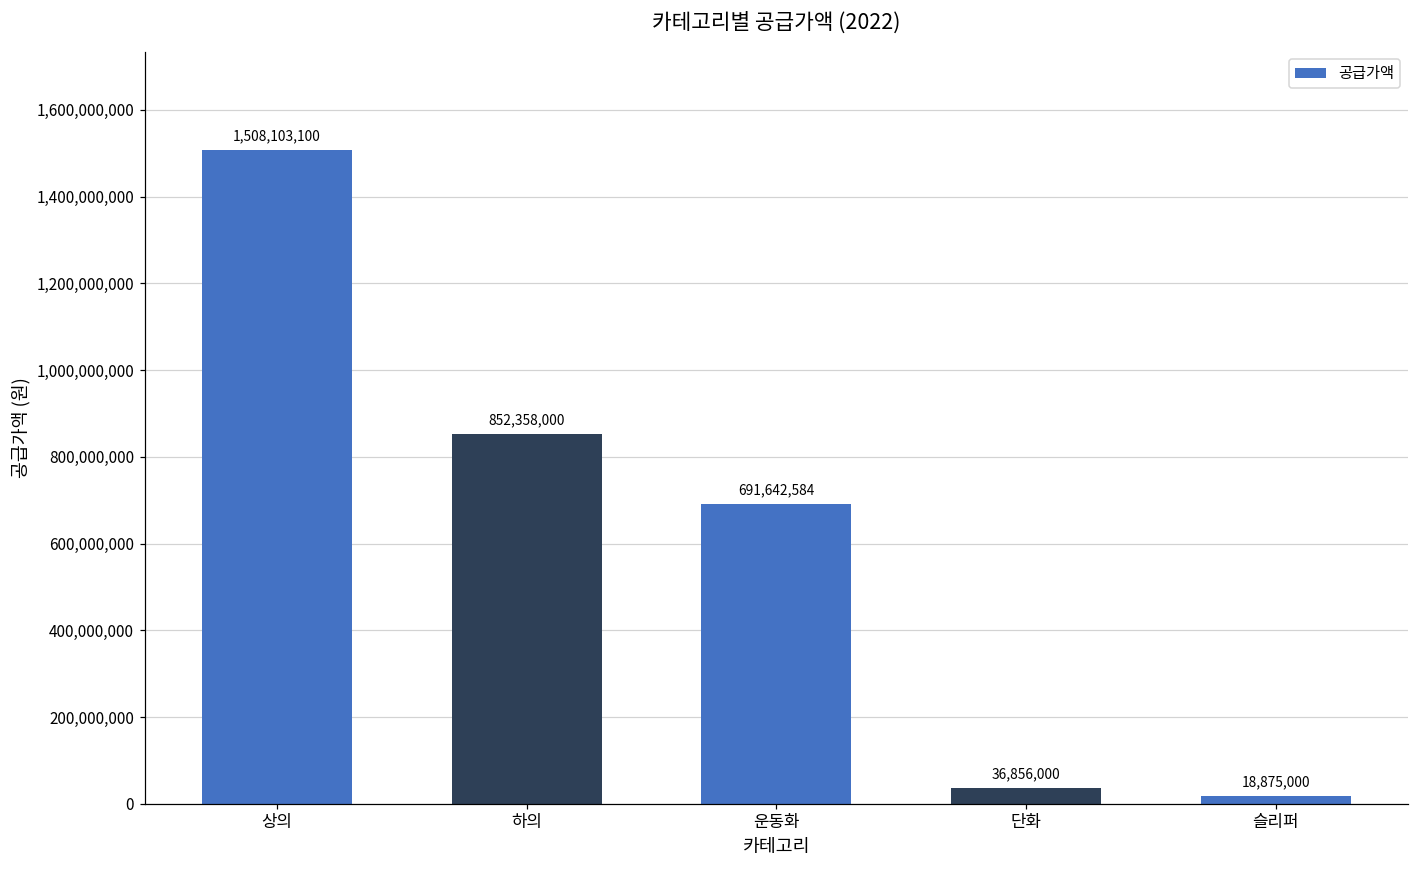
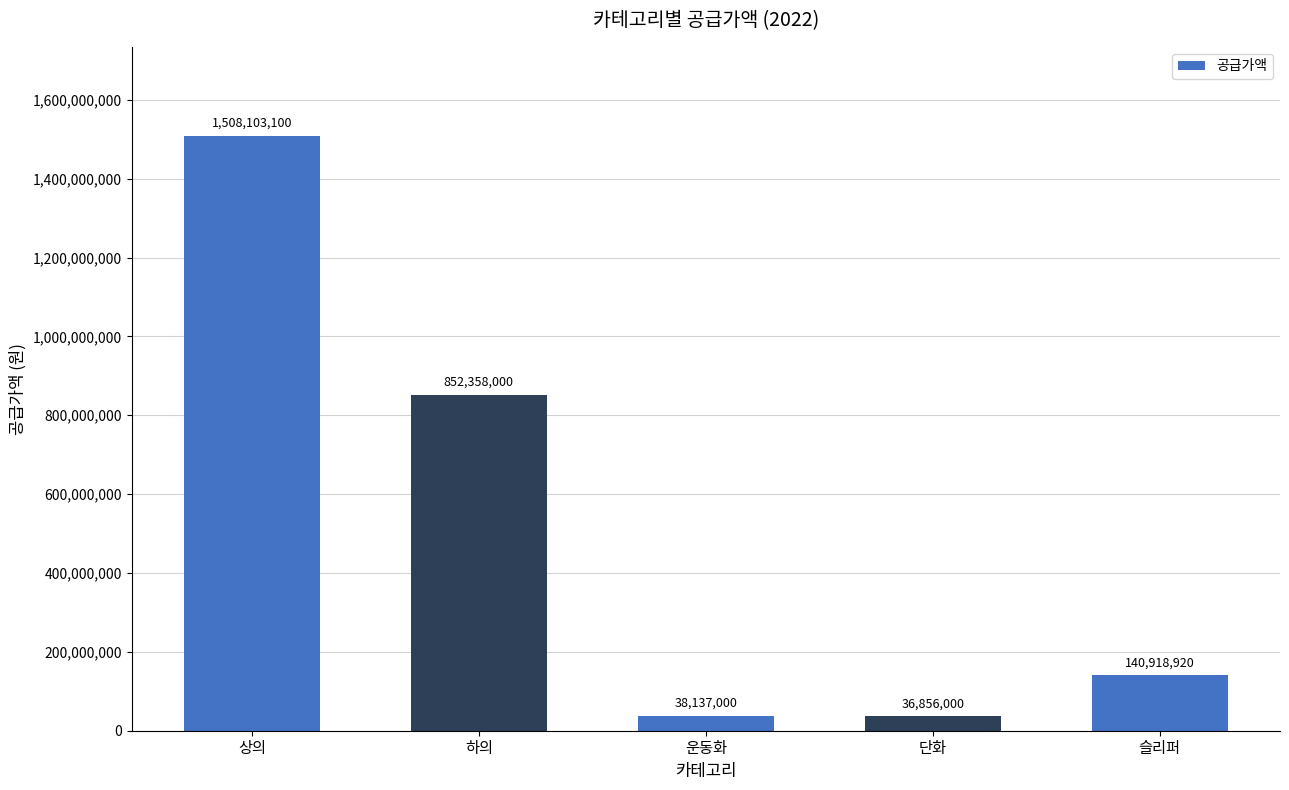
  {
    "상의": "1,508,103,100",
    "하의": "852,358,000",
-   "운동화": "691,642,584",
+   "운동화": "38,137,000",
    "단화": "36,856,000",
-   "슬리퍼": "18,875,000"
+   "슬리퍼": "140,918,920"
  }
